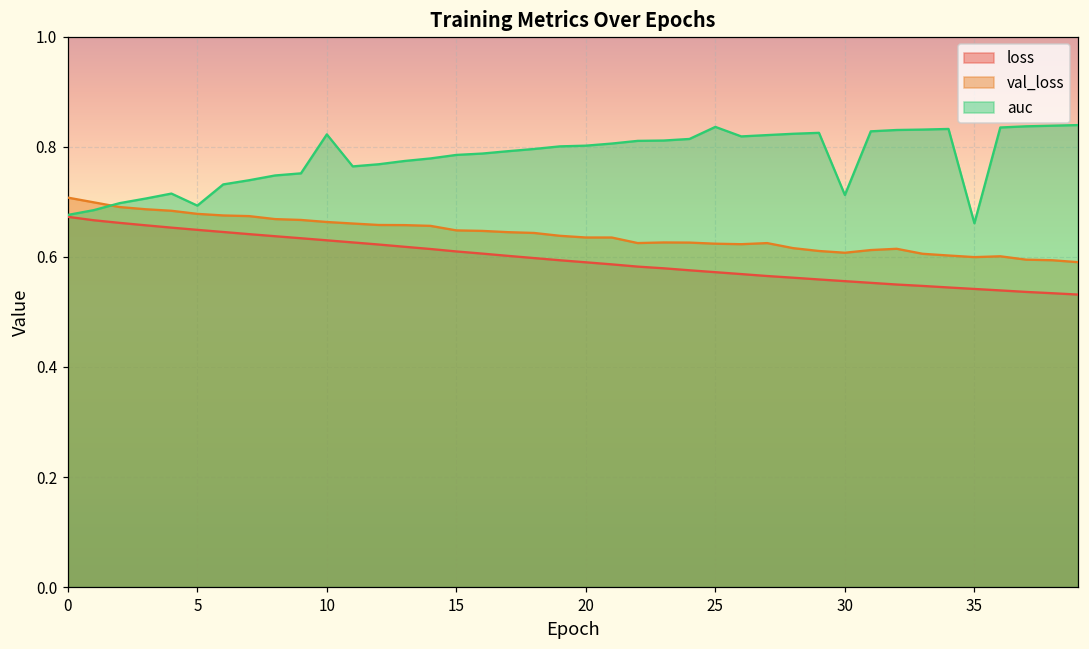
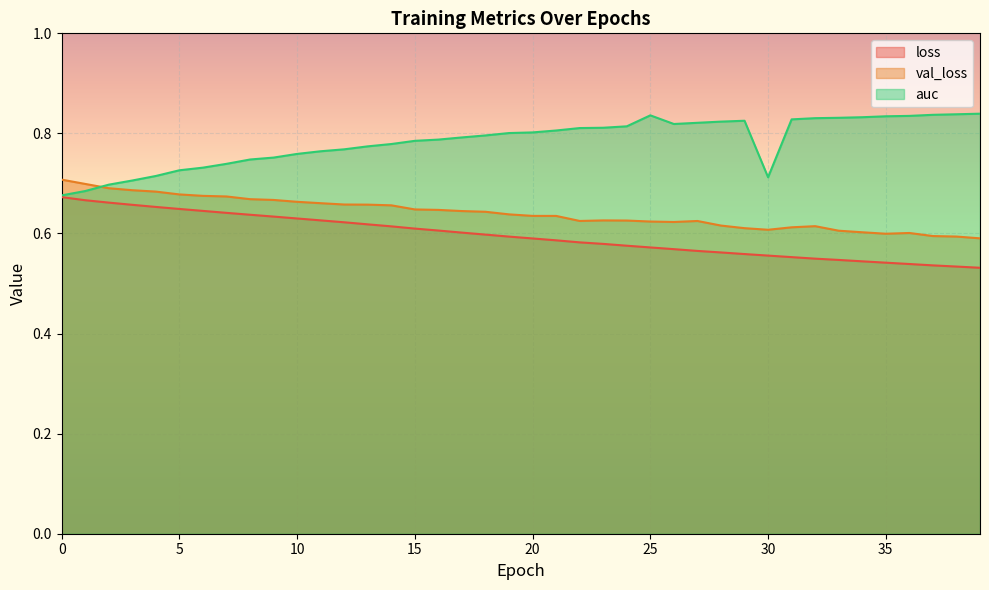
  {
    "auc": {
-     "5": 0.69,
-     "10": 0.82,
+     "5": 0.73,
+     "10": 0.76,
      "15": 0.79,
      "20": 0.80,
      "25": 0.84,
      "30": 0.71,
-     "35": 0.66
+     "35": 0.83
    }
  }
